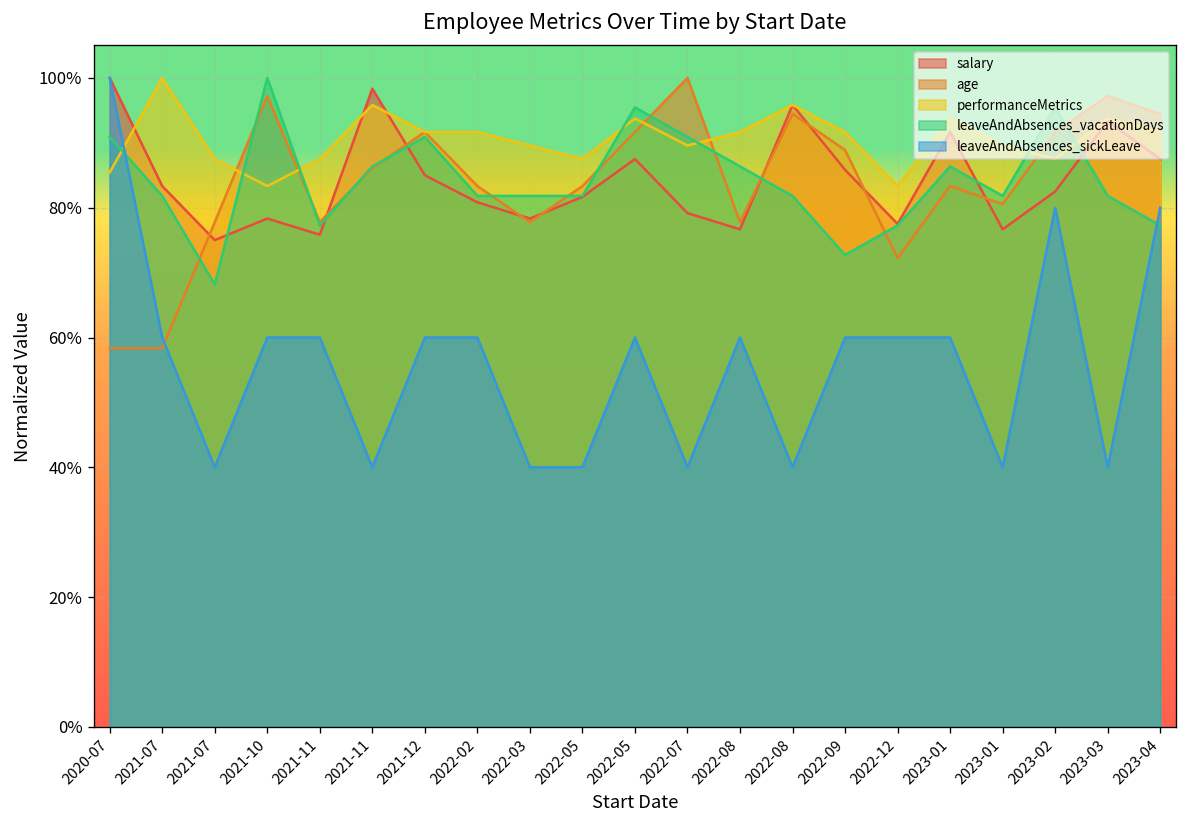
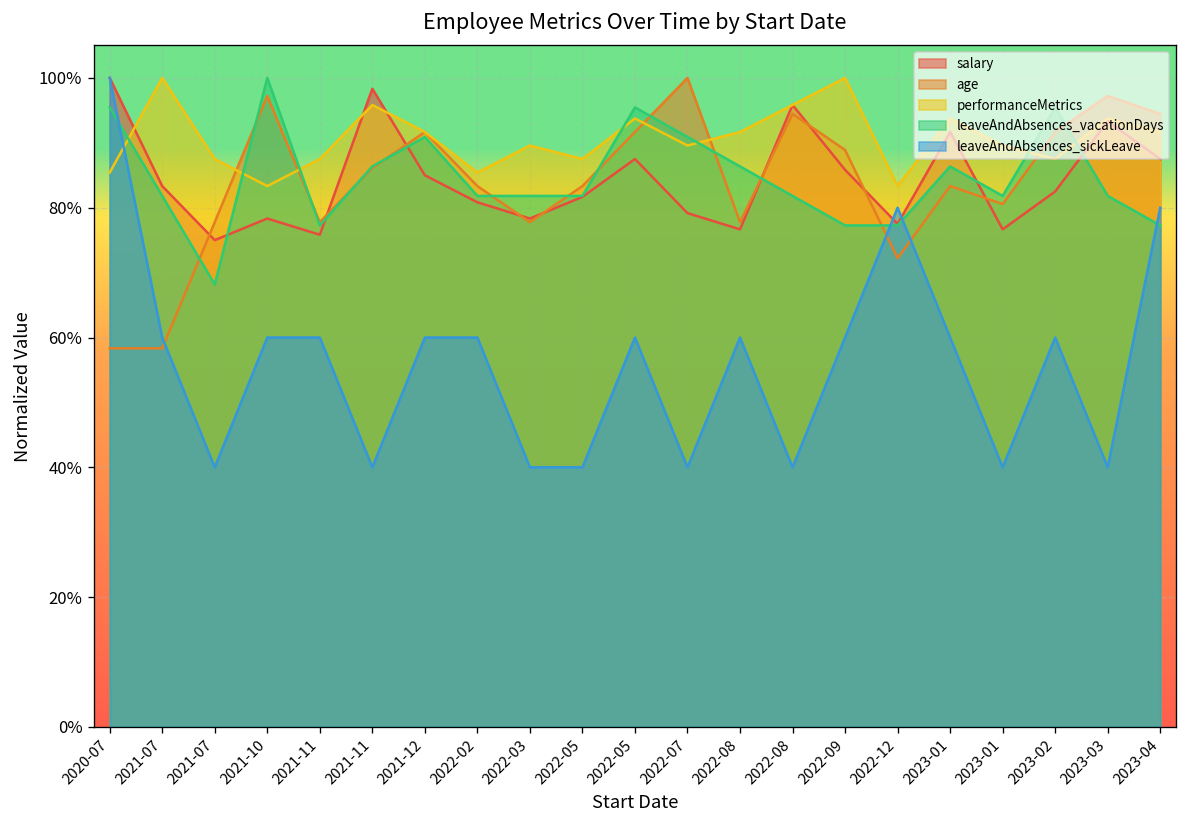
  {
    "performanceMetrics": {
      "2020-07": "85%",
      "2021-10": "83%",
-     "2022-02": "92%",
+     "2022-02": "85%",
      "2022-03": "90%",
      "2022-07": "90%",
-     "2022-09": "92%",
+     "2022-09": "100%",
      "2022-12": "83%",
      "2023-02": "88%"
    },
    "leaveAndAbsences_vacationDays": {
-     "2020-07": "91%",
+     "2020-07": "95%",
      "2021-10": "100%",
      "2021-12": "91%",
      "2022-02": "82%",
      "2022-03": "82%",
      "2022-07": "91%",
-     "2022-09": "73%",
+     "2022-09": "77%",
      "2023-03": "82%",
      "2023-04": "77%"
    },
    "leaveAndAbsences_sickLeave": {
      "2021-10": "60%",
      "2021-12": "60%",
      "2022-02": "60%",
      "2022-03": "40%",
      "2022-07": "40%",
      "2022-09": "60%",
-     "2022-12": "60%",
-     "2023-02": "80%",
+     "2022-12": "80%",
+     "2023-02": "60%",
      "2023-03": "40%",
      "2023-04": "80%"
    }
  }
